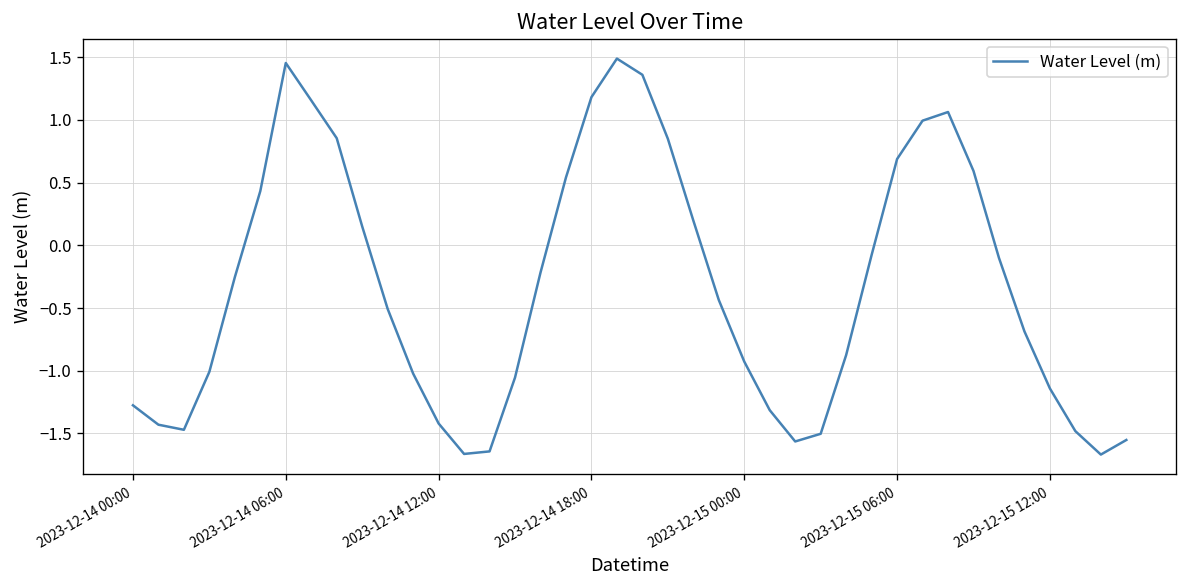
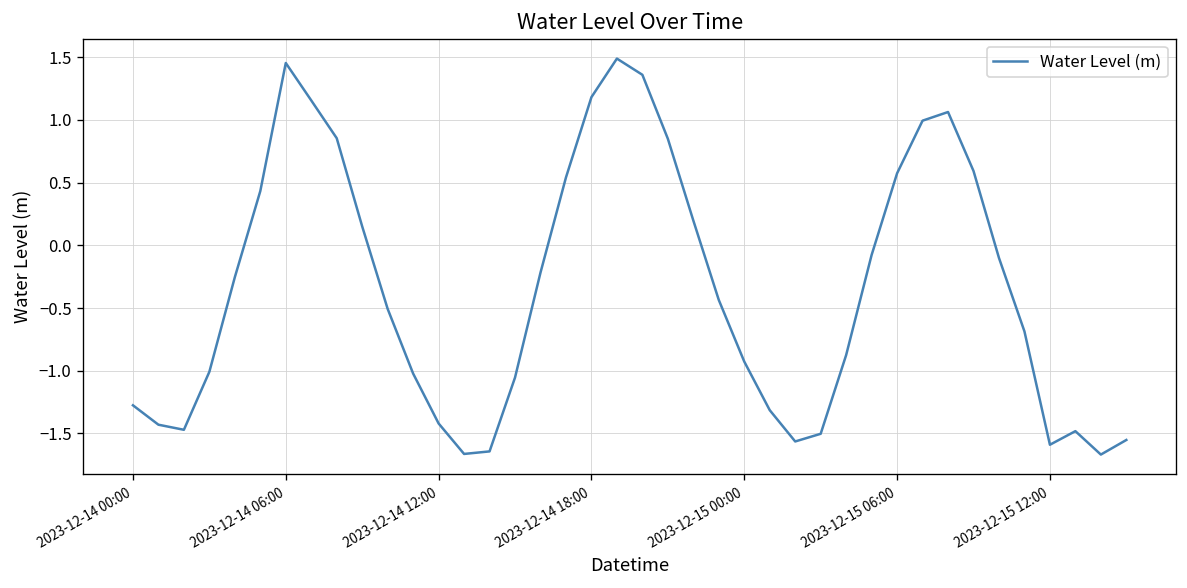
  {
    "2023-12-14 00:00": -1.28,
    "2023-12-14 06:00": 1.45,
    "2023-12-14 12:00": -1.42,
    "2023-12-14 18:00": 1.18,
    "2023-12-15 00:00": -0.93,
-   "2023-12-15 06:00": 0.69,
-   "2023-12-15 12:00": -1.14
+   "2023-12-15 06:00": 0.57,
+   "2023-12-15 12:00": -1.59
  }
